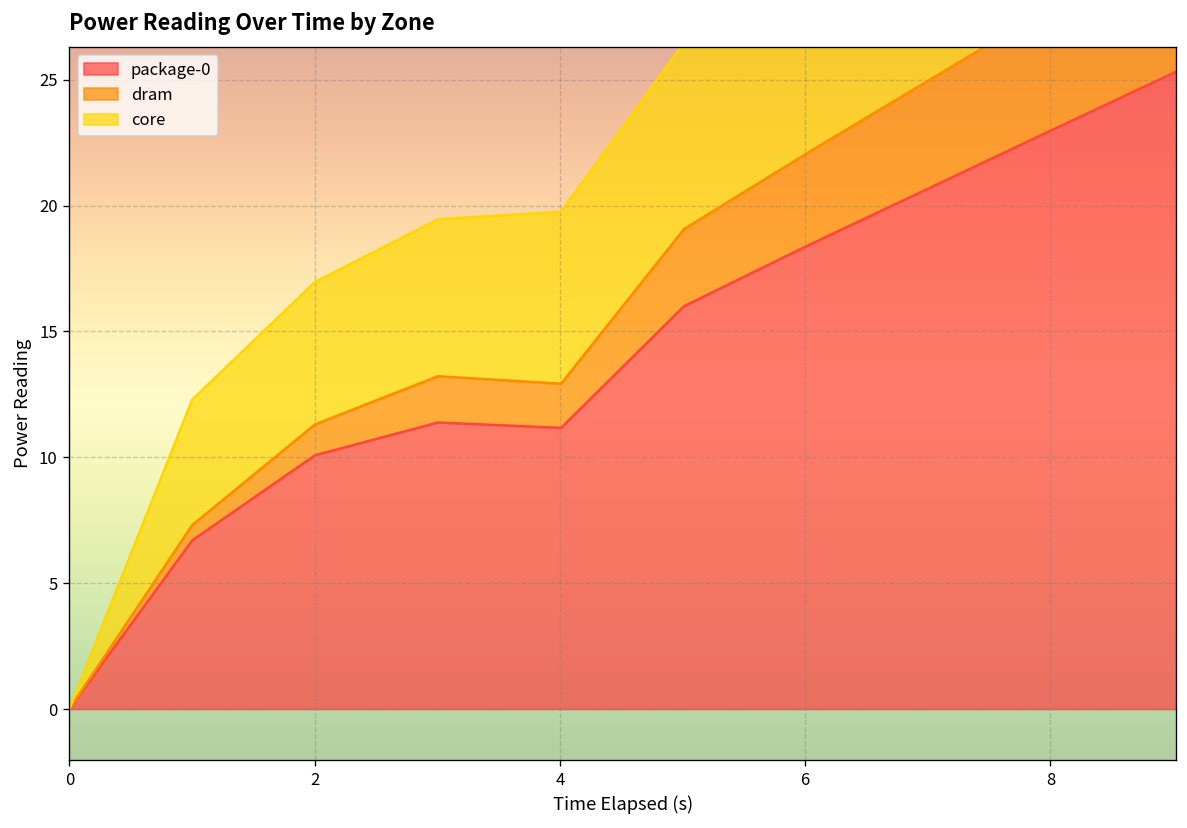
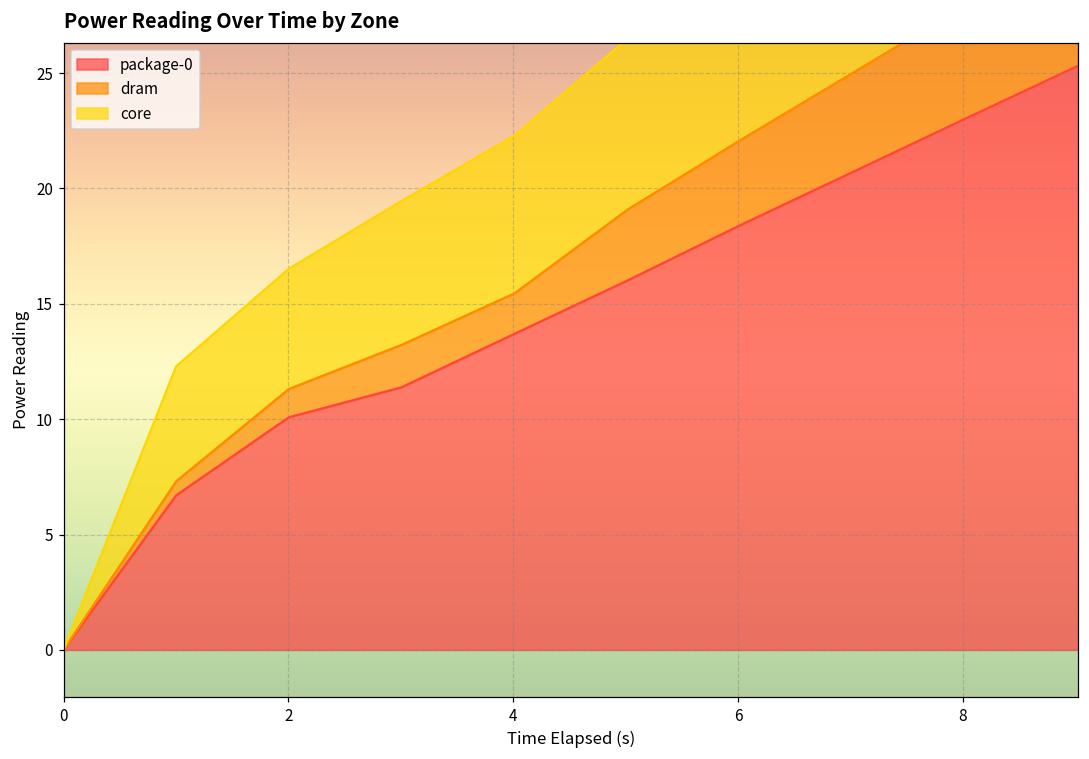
  {
    "package-0": {
      "2": 10.1,
-     "4": 11.2,
+     "4": 13.7,
      "6": 18.4
    },
    "dram": {
      "2": 1.2,
      "4": 1.8,
      "6": 3.7
    },
    "core": {
-     "2": 5.7,
+     "2": 5.2,
      "4": 6.8
    }
  }
